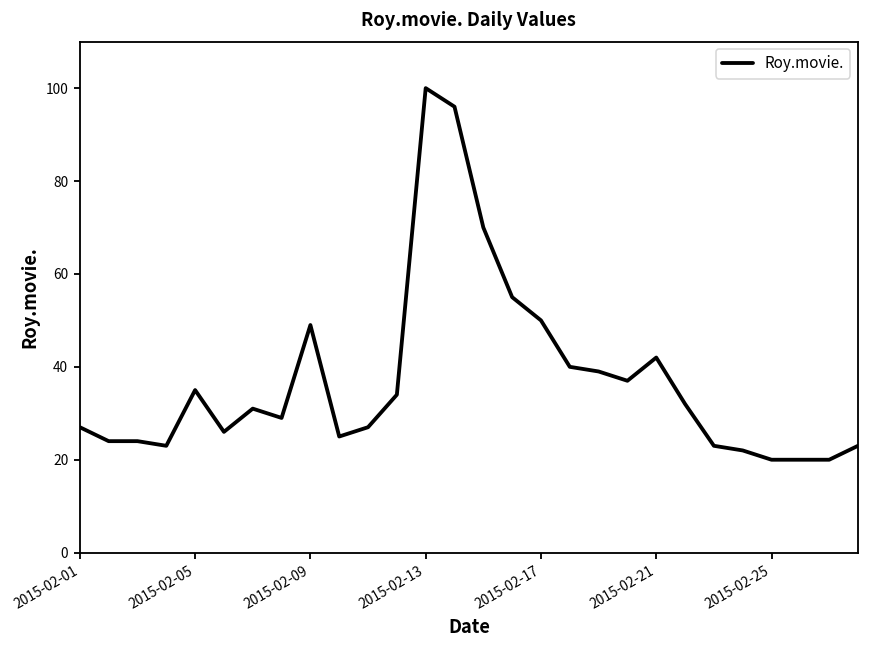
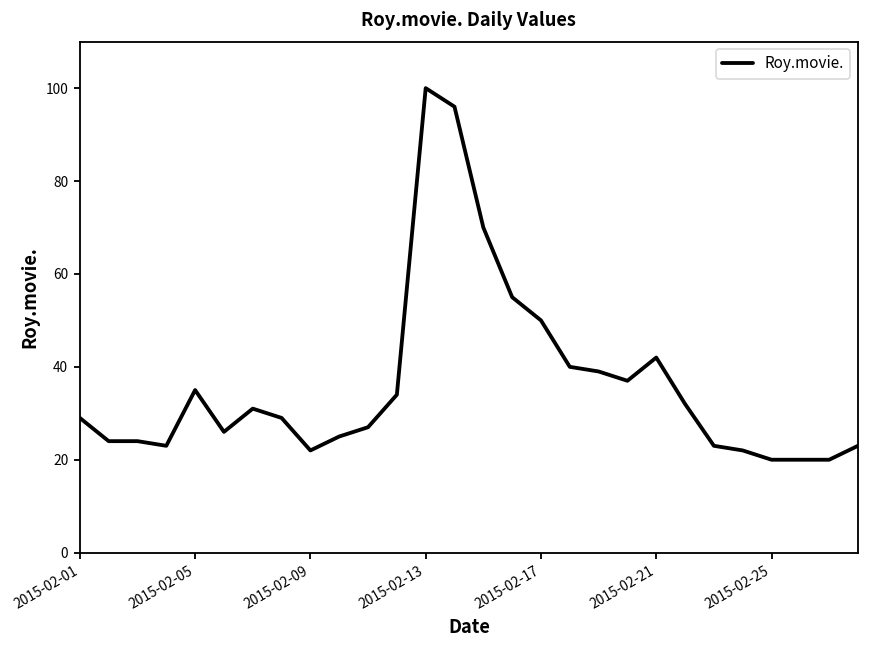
  {
-   "2015-02-01": 27,
+   "2015-02-01": 29,
    "2015-02-05": 35,
-   "2015-02-09": 49,
+   "2015-02-09": 22,
    "2015-02-13": 100,
    "2015-02-17": 50,
    "2015-02-21": 42,
    "2015-02-25": 20
  }
